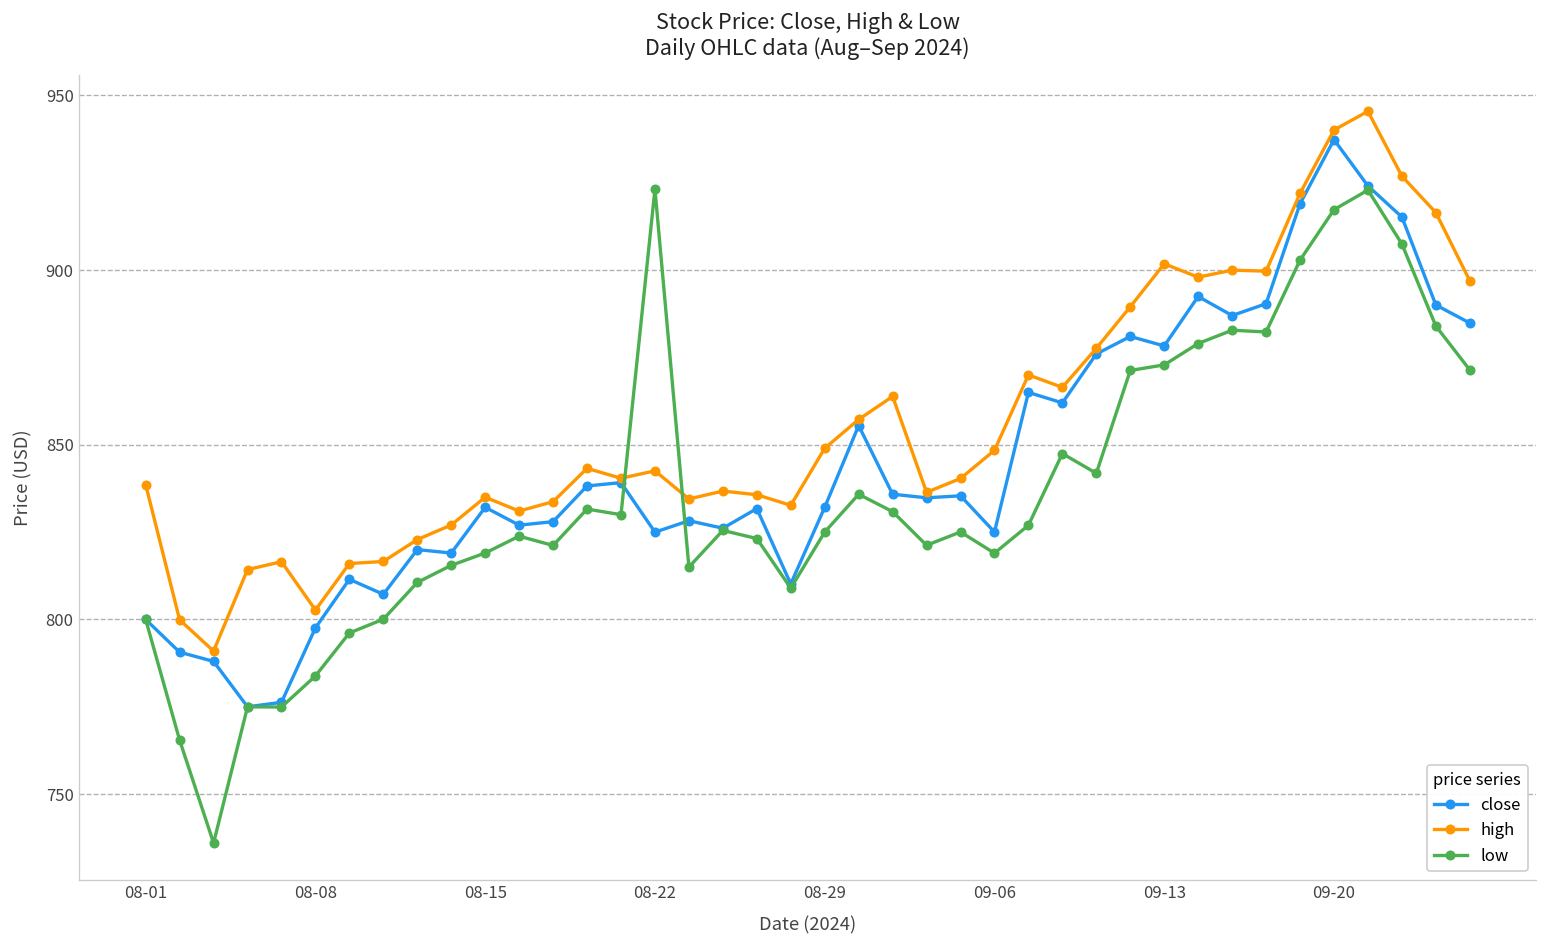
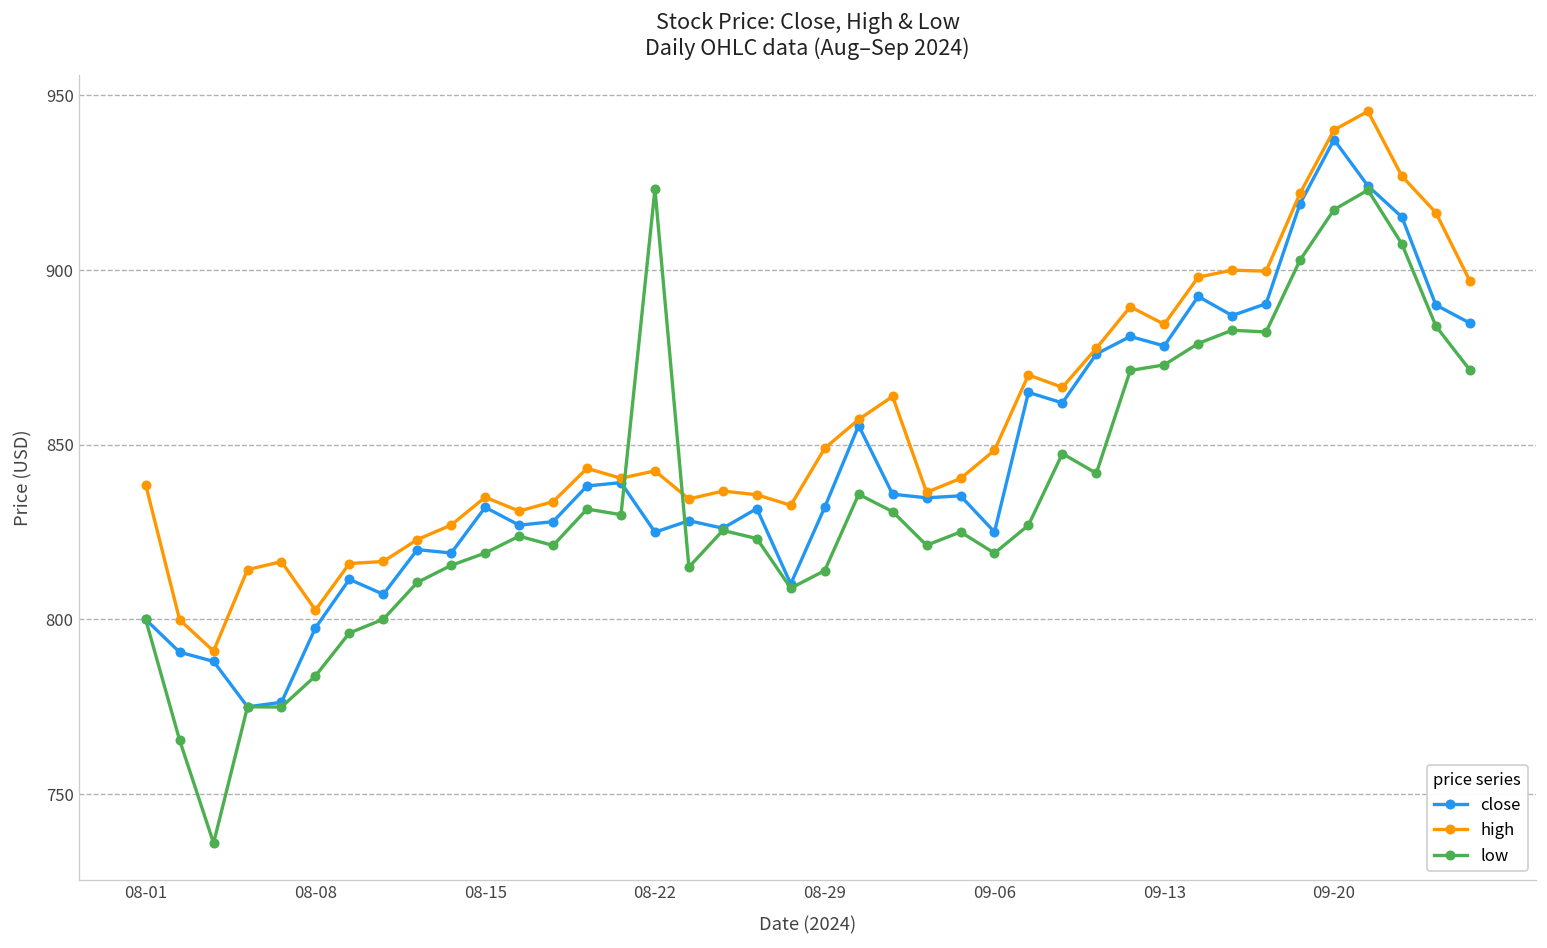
  {
    "close": {
      "08-08": 798,
      "08-15": 832,
      "08-22": 825,
      "08-29": 832,
      "09-06": 825,
      "09-13": 878,
      "09-20": 937
    },
    "high": {
      "08-01": 839,
      "08-08": 803,
      "08-15": 835,
      "08-22": 843,
      "08-29": 849,
      "09-06": 848,
-     "09-13": 902,
+     "09-13": 885,
      "09-20": 940
    },
    "low": {
      "08-08": 784,
      "08-15": 819,
      "08-22": 923,
-     "08-29": 825,
+     "08-29": 814,
      "09-06": 819,
      "09-13": 873,
      "09-20": 917
    }
  }
